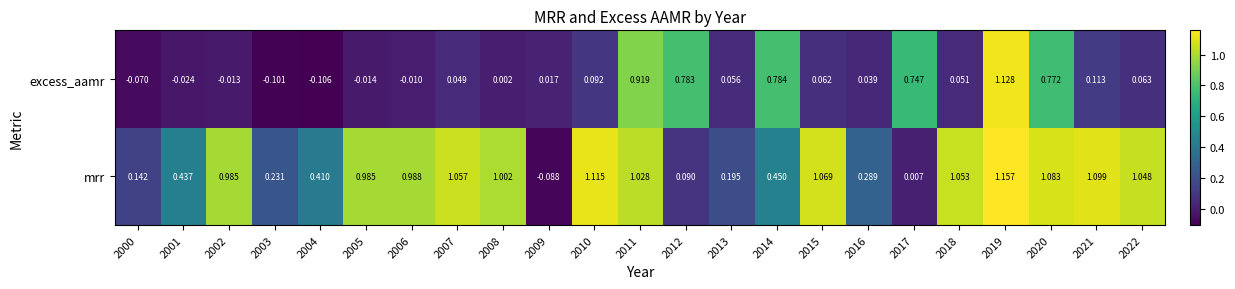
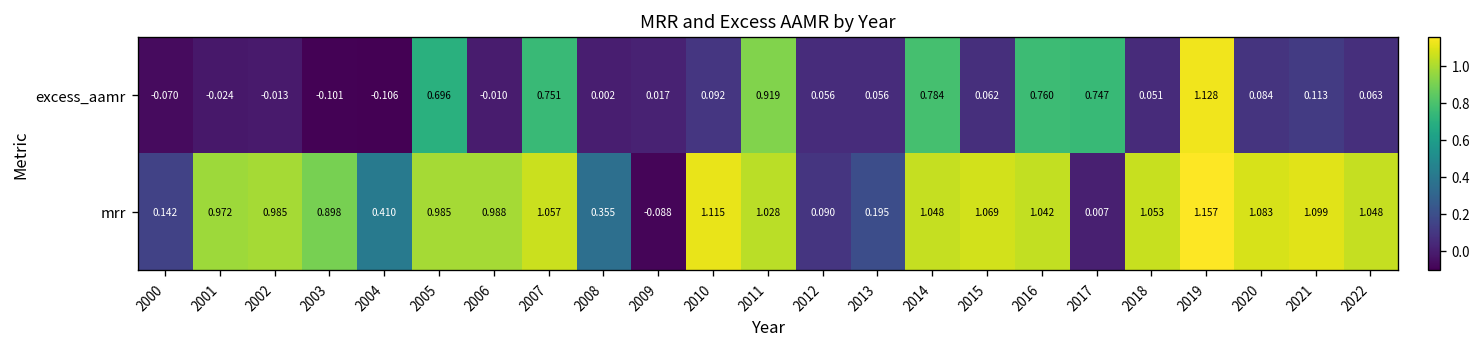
  {
    "excess_aamr": {
      "2000": -0.070,
      "2001": -0.024,
      "2002": -0.013,
      "2003": -0.101,
      "2004": -0.106,
-     "2005": -0.014,
+     "2005": 0.696,
      "2006": -0.010,
-     "2007": 0.049,
+     "2007": 0.751,
      "2008": 0.002,
      "2009": 0.017,
      "2010": 0.092,
      "2011": 0.919,
-     "2012": 0.783,
+     "2012": 0.056,
      "2013": 0.056,
      "2014": 0.784,
      "2015": 0.062,
-     "2016": 0.039,
+     "2016": 0.760,
      "2017": 0.747,
      "2018": 0.051,
      "2019": 1.128,
-     "2020": 0.772,
+     "2020": 0.084,
      "2021": 0.113,
      "2022": 0.063
    },
    "mrr": {
      "2000": 0.142,
-     "2001": 0.437,
+     "2001": 0.972,
      "2002": 0.985,
-     "2003": 0.231,
+     "2003": 0.898,
      "2004": 0.410,
      "2005": 0.985,
      "2006": 0.988,
      "2007": 1.057,
-     "2008": 1.002,
+     "2008": 0.355,
      "2009": -0.088,
      "2010": 1.115,
      "2011": 1.028,
      "2012": 0.090,
      "2013": 0.195,
-     "2014": 0.450,
+     "2014": 1.048,
      "2015": 1.069,
-     "2016": 0.289,
+     "2016": 1.042,
      "2017": 0.007,
      "2018": 1.053,
      "2019": 1.157,
      "2020": 1.083,
      "2021": 1.099,
      "2022": 1.048
    }
  }
